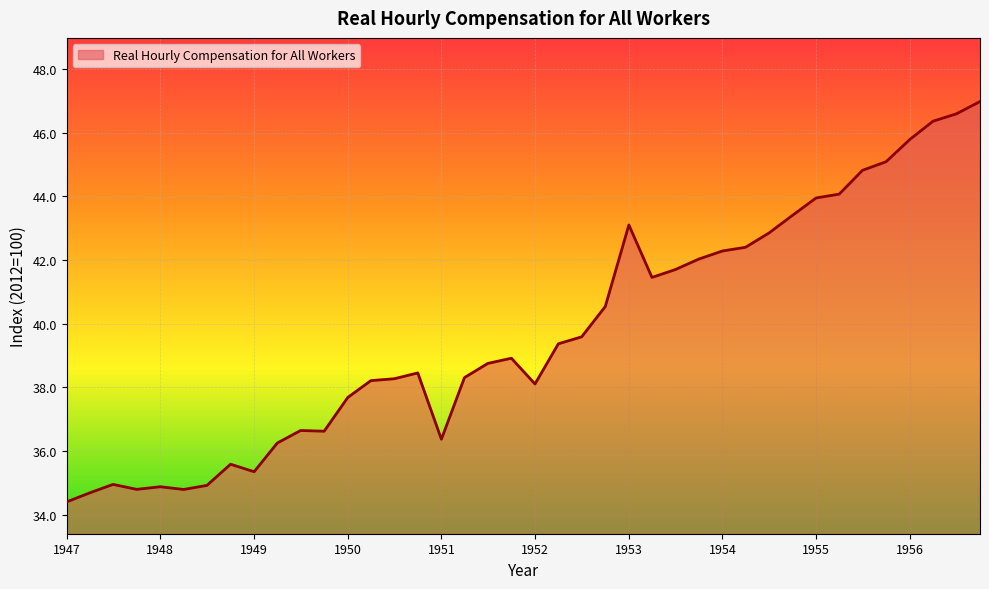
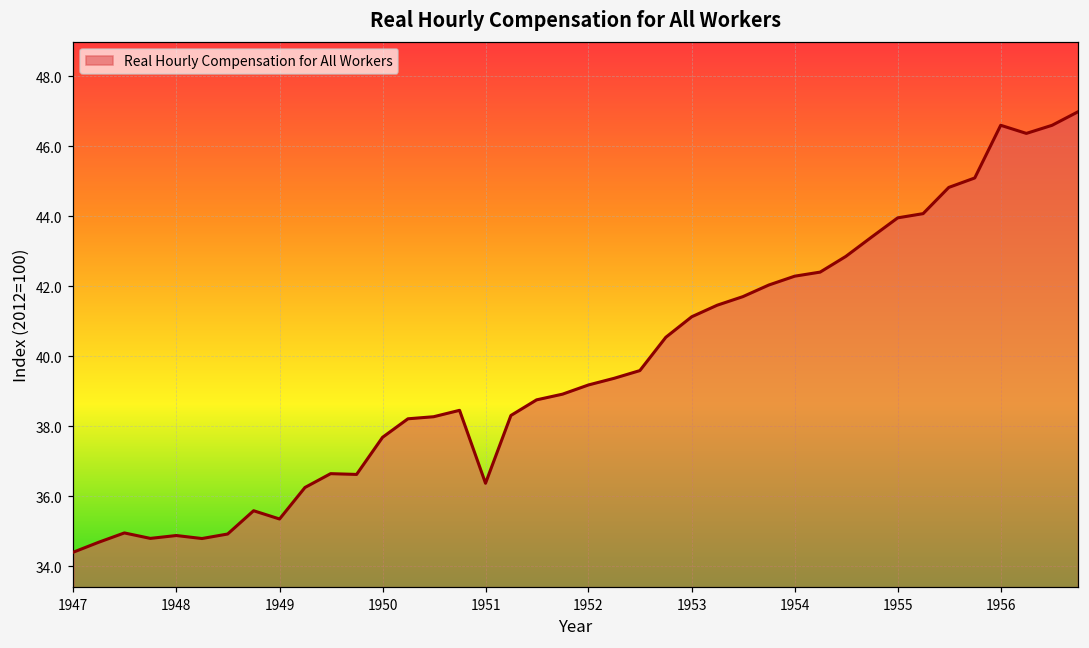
  {
    "1947": 34.4,
    "1948": 34.9,
    "1949": 35.4,
    "1950": 37.7,
    "1951": 36.4,
-   "1952": 38.1,
-   "1953": 43.1,
+   "1952": 39.2,
+   "1953": 41.1,
    "1954": 42.3,
    "1955": 44.0,
-   "1956": 45.8
+   "1956": 46.6
  }
